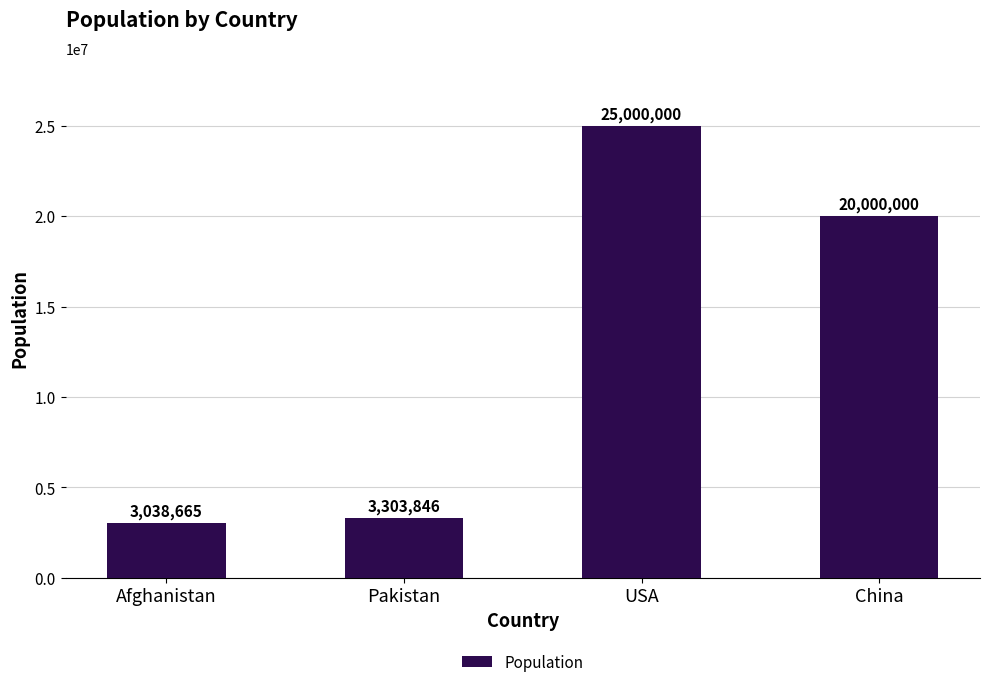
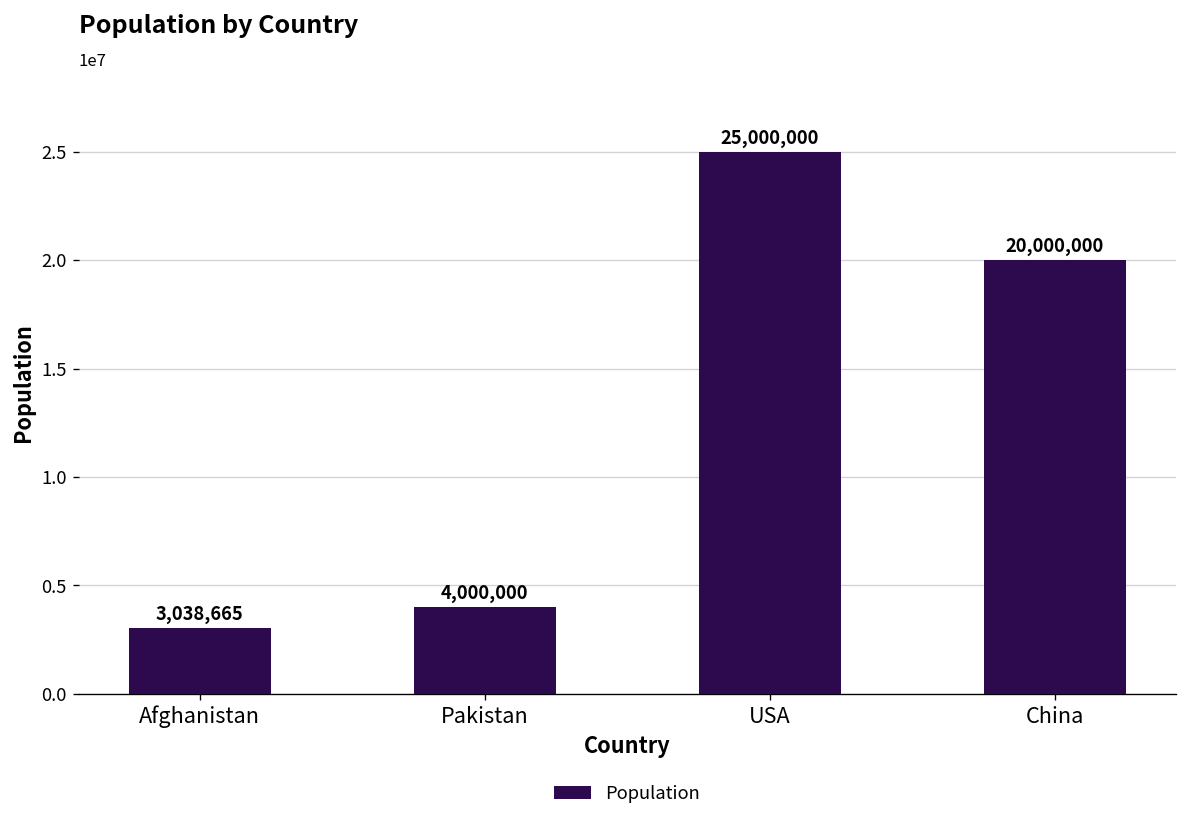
  {
    "Afghanistan": "3,038,665",
-   "Pakistan": "3,303,846",
+   "Pakistan": "4,000,000",
    "USA": "25,000,000",
    "China": "20,000,000"
  }
